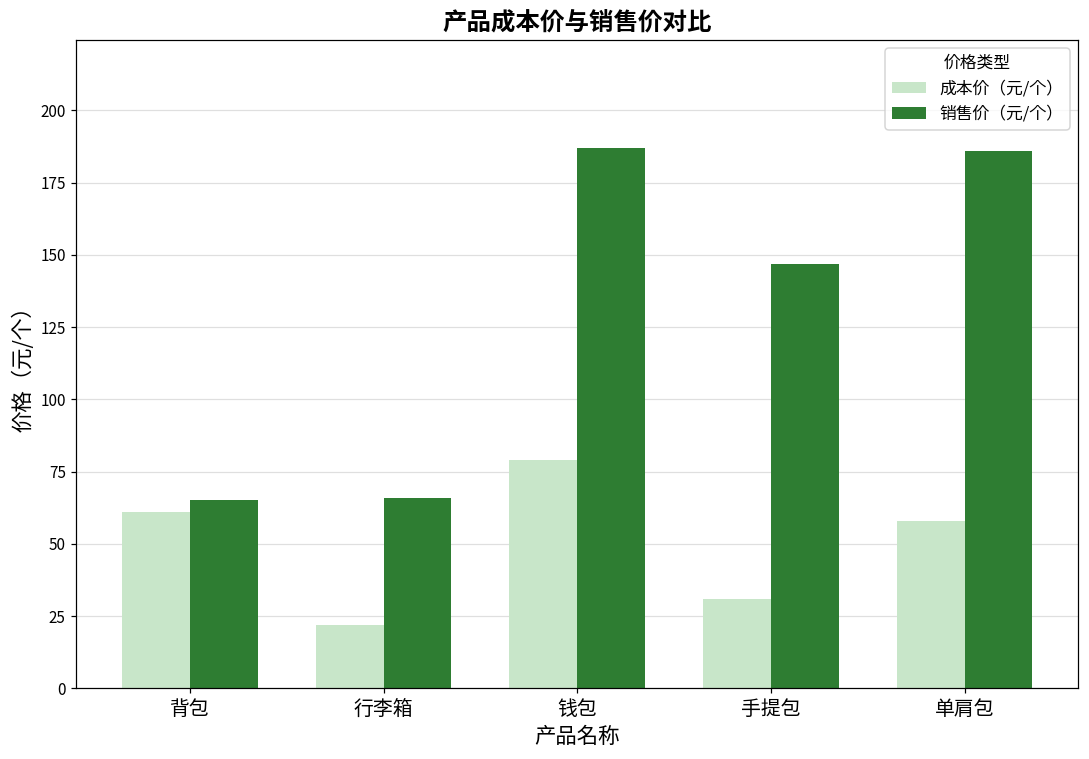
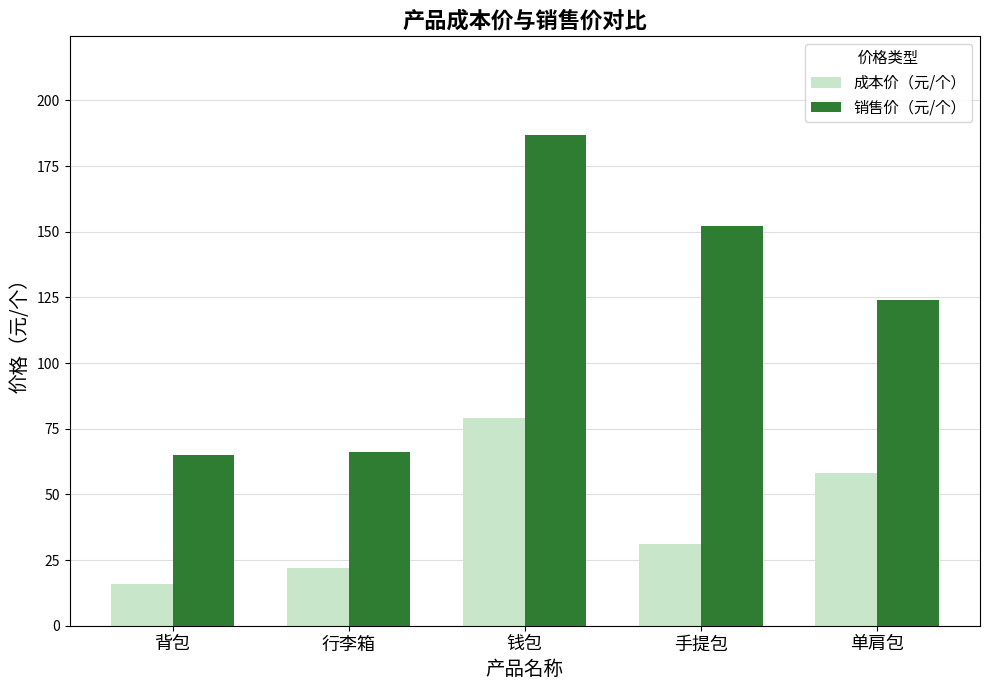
  {
    "成本价（元/个）": {
-     "背包": 61,
+     "背包": 16,
      "行李箱": 22,
      "钱包": 79,
      "手提包": 31,
      "单肩包": 58
    },
    "销售价（元/个）": {
      "背包": 65,
      "行李箱": 66,
      "钱包": 187,
-     "手提包": 147,
-     "单肩包": 186
+     "手提包": 152,
+     "单肩包": 124
    }
  }
